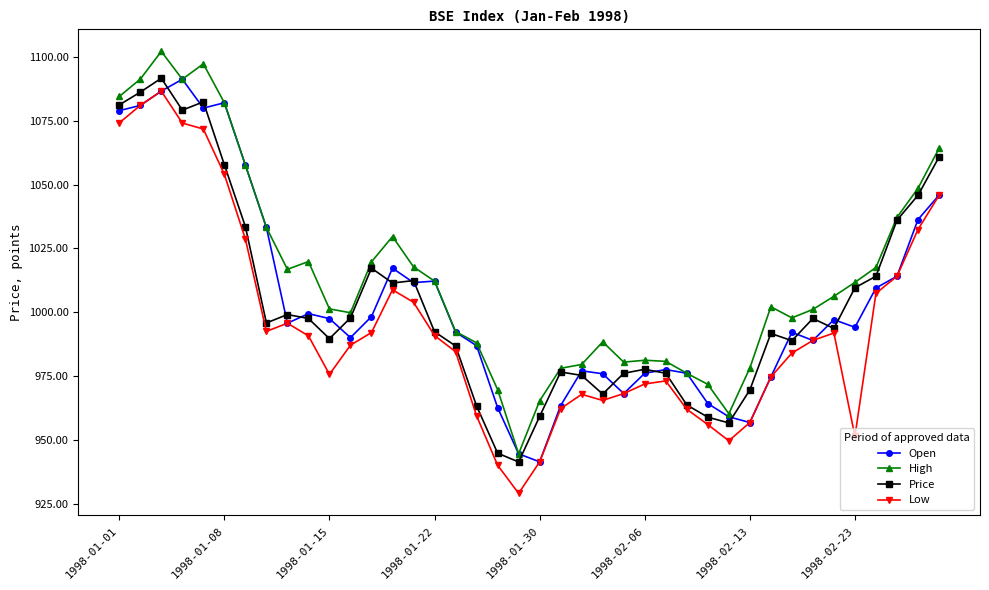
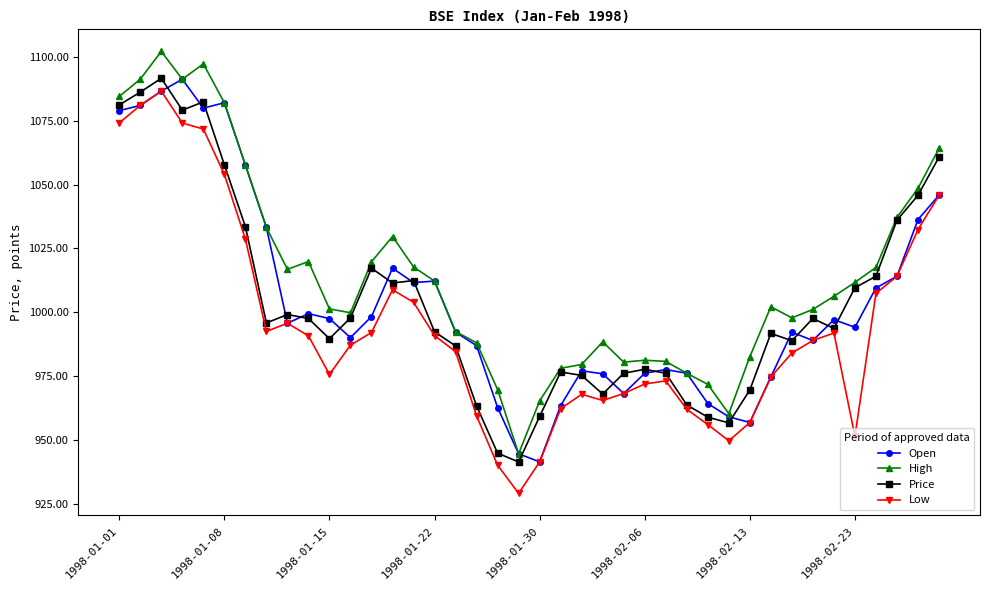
  {
    "Open": {
      "1998-01-01": 1079,
      "1998-01-15": 998,
      "1998-02-06": 976,
      "1998-02-23": 994
    },
    "High": {
      "1998-01-01": 1085,
      "1998-01-15": 1001,
      "1998-01-30": 965,
      "1998-02-06": 981,
-     "1998-02-13": 978,
+     "1998-02-13": 983,
      "1998-02-23": 1012
    },
    "Price": {
      "1998-01-01": 1081,
      "1998-01-08": 1058,
      "1998-01-15": 990,
      "1998-01-22": 992,
      "1998-01-30": 959,
      "1998-02-06": 978,
      "1998-02-13": 970,
      "1998-02-23": 1010
    },
    "Low": {
      "1998-01-01": 1074,
      "1998-01-08": 1054,
      "1998-01-15": 976,
      "1998-01-22": 991,
      "1998-02-06": 972
    }
  }
